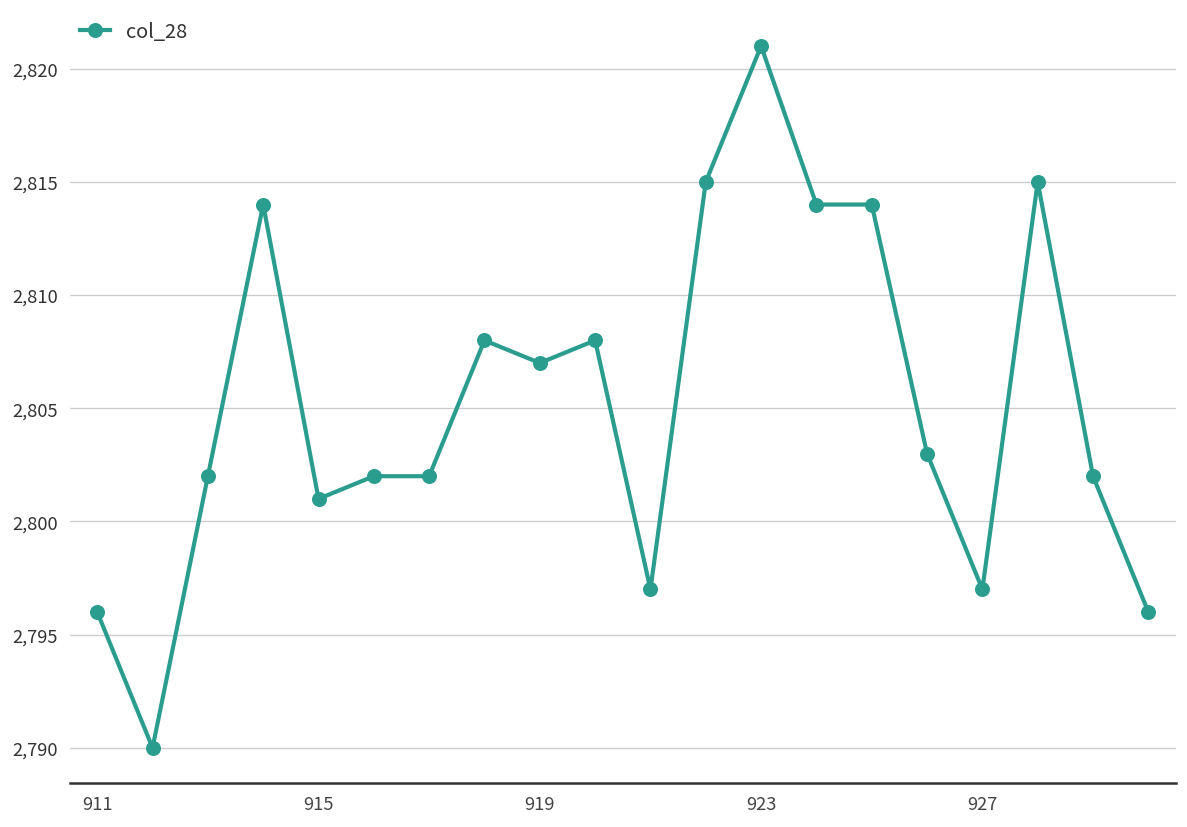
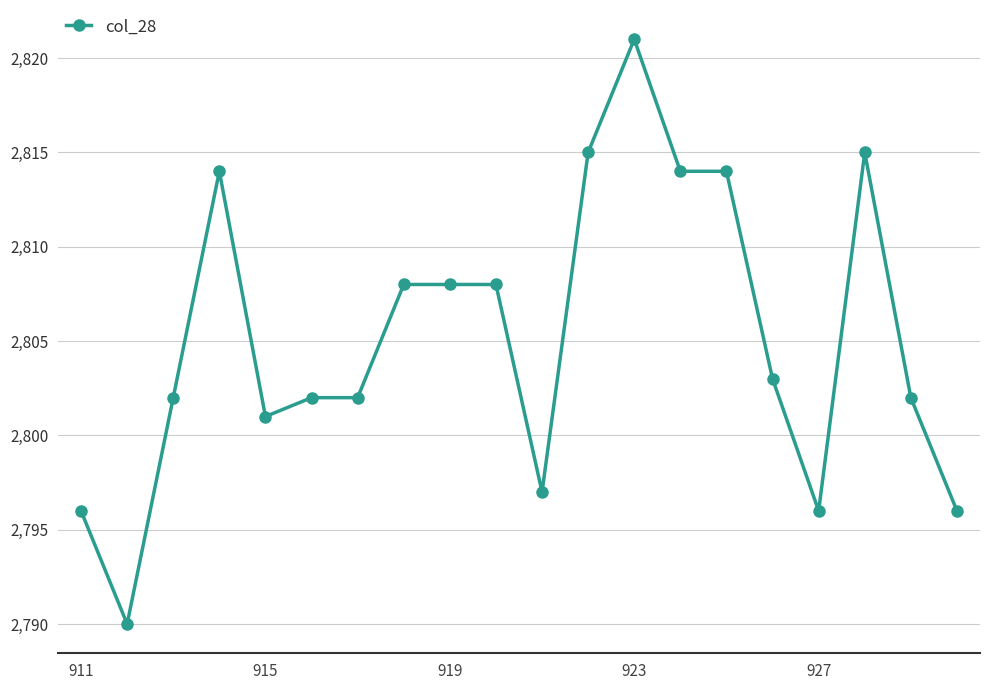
  {
    "911": "2,796",
    "915": "2,801",
-   "919": "2,807",
+   "919": "2,808",
    "923": "2,821",
-   "927": "2,797"
+   "927": "2,796"
  }
